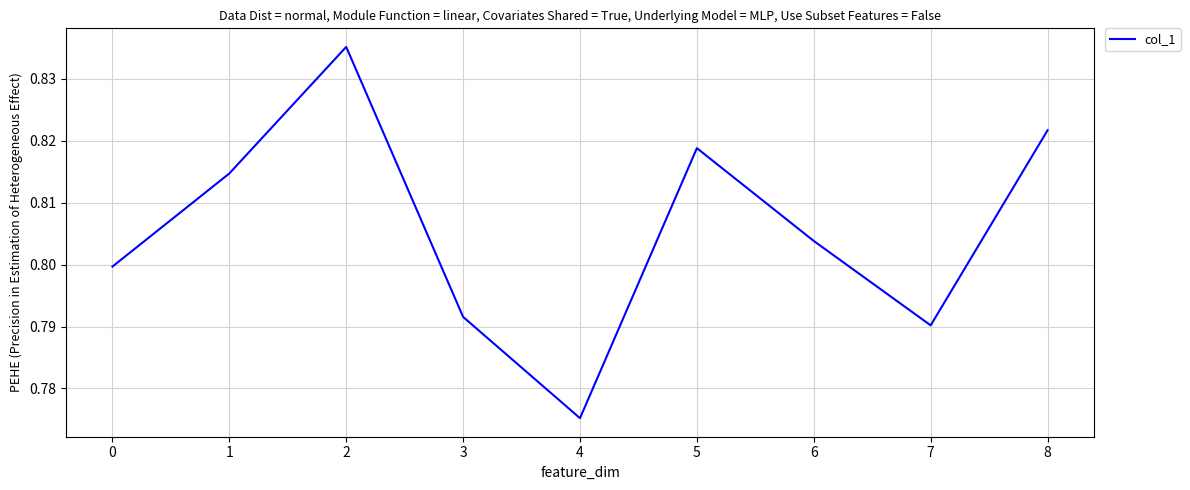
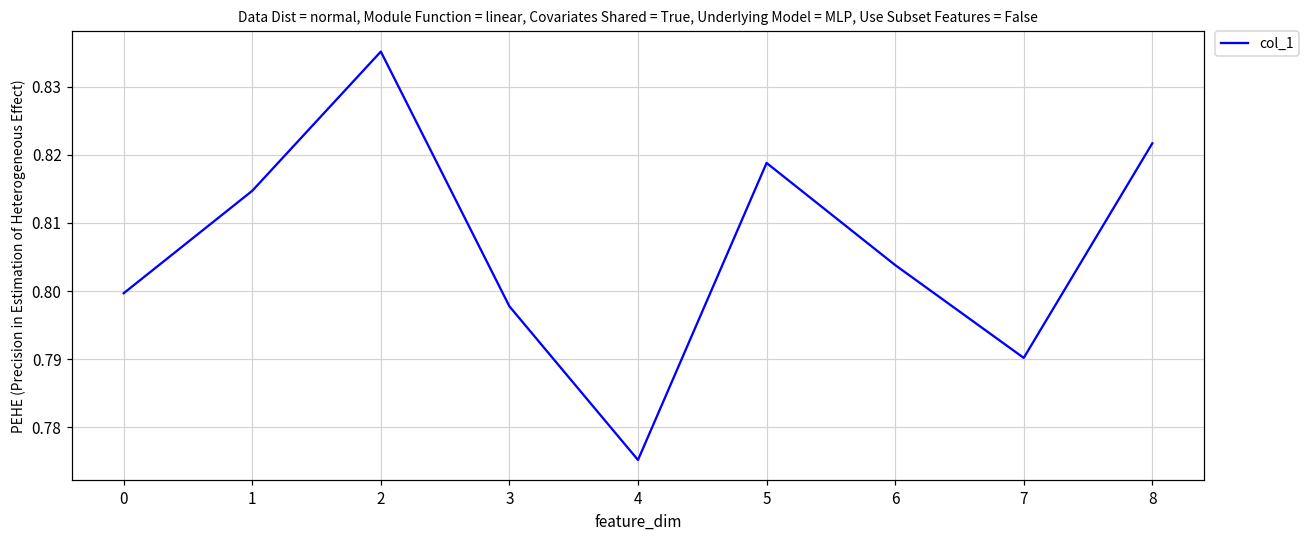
  {
    "0": 0.800,
    "1": 0.815,
    "2": 0.835,
-   "3": 0.792,
+   "3": 0.798,
    "4": 0.775,
    "5": 0.819,
    "6": 0.804,
    "7": 0.790,
    "8": 0.822
  }
